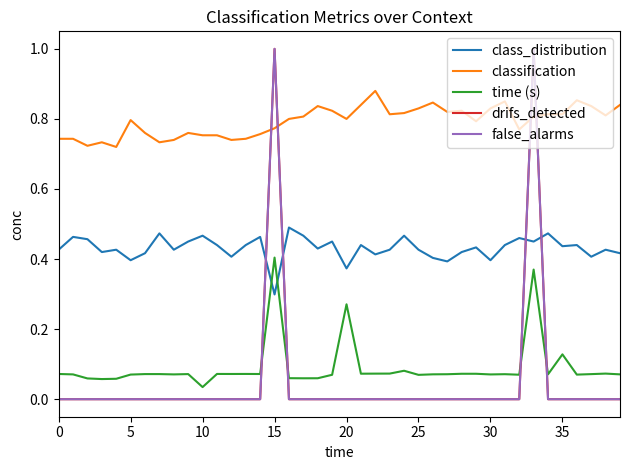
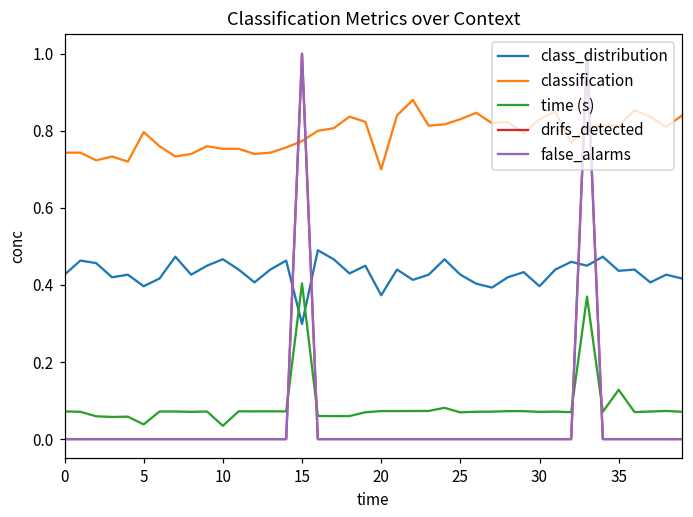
  {
    "class_distribution": {
      "0": 0.43,
      "5": 0.40,
      "10": 0.47,
      "15": 0.30,
      "20": 0.37,
      "25": 0.43,
      "30": 0.40,
      "35": 0.44
    },
    "classification": {
      "0": 0.74,
      "5": 0.8,
      "10": 0.75,
      "15": 0.77,
-     "20": 0.8,
+     "20": 0.7,
      "25": 0.83
    },
    "time (s)": {
      "0": 0.07,
-     "5": 0.07,
+     "5": 0.04,
      "10": 0.03,
      "15": 0.40,
-     "20": 0.27,
+     "20": 0.07,
      "25": 0.07,
      "30": 0.07,
      "35": 0.13
    },
    "false_alarms": {
      "0": 0.00,
      "5": 0.00,
      "10": 0.00,
      "15": 1.00,
      "20": 0.00,
      "25": 0.00,
      "30": 0.00,
      "35": 0.00
    }
  }
